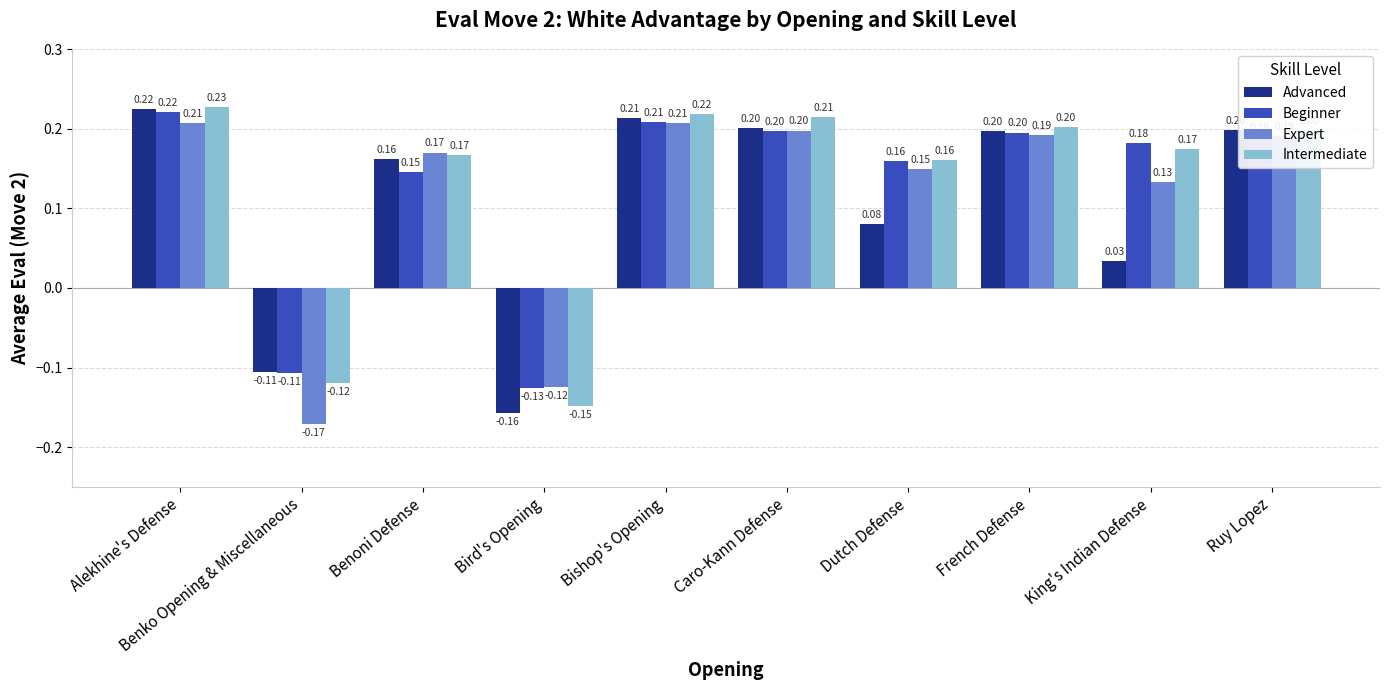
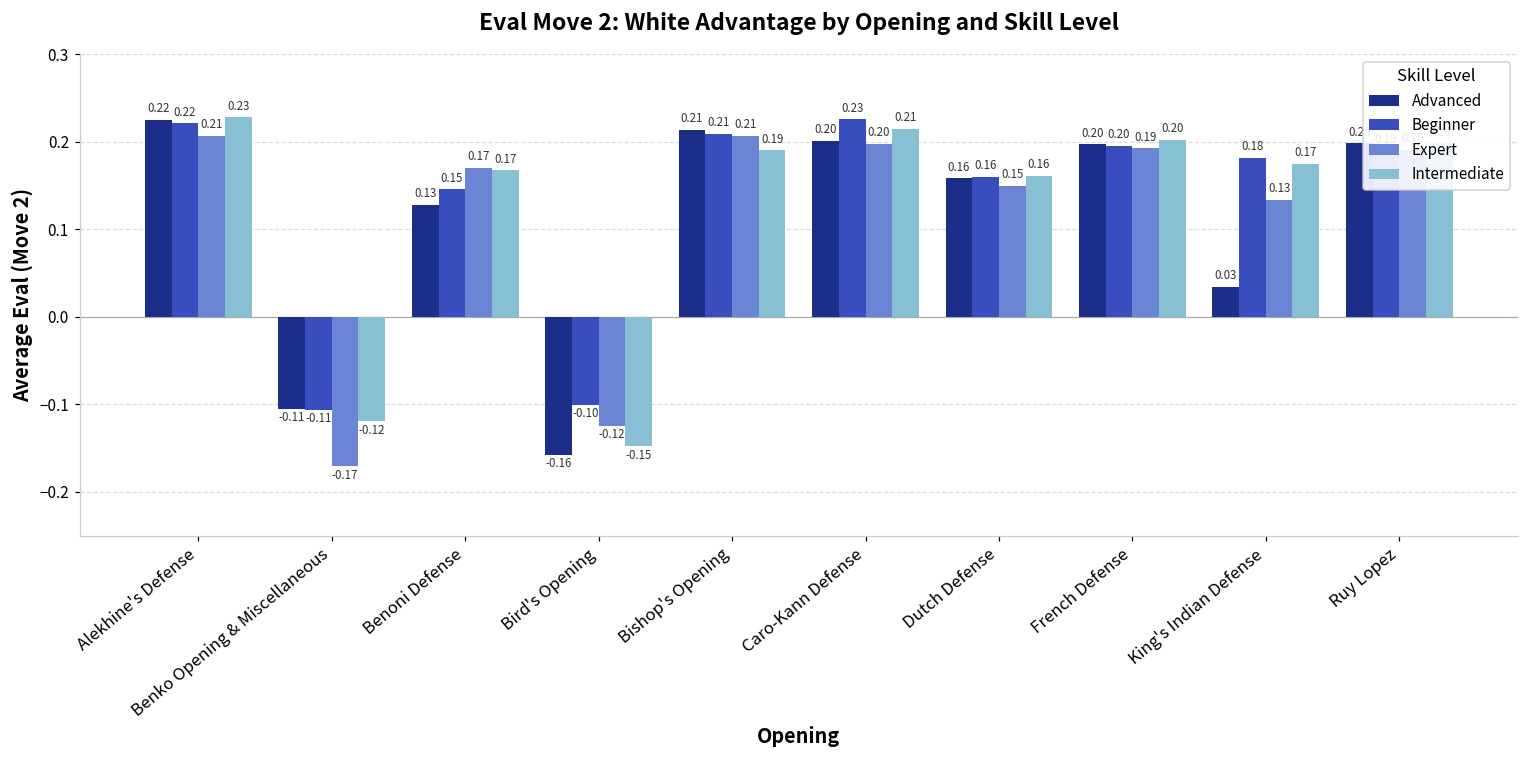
  {
    "Advanced": {
      "Alekhine's Defense": 0.22,
      "Benko Opening & Miscellaneous": -0.11,
-     "Benoni Defense": 0.16,
+     "Benoni Defense": 0.13,
      "Bird's Opening": -0.16,
      "Bishop's Opening": 0.21,
      "Caro-Kann Defense": 0.20,
-     "Dutch Defense": 0.08,
+     "Dutch Defense": 0.16,
      "French Defense": 0.20,
      "King's Indian Defense": 0.03
    },
    "Beginner": {
      "Alekhine's Defense": 0.22,
      "Benko Opening & Miscellaneous": -0.11,
      "Benoni Defense": 0.15,
-     "Bird's Opening": -0.13,
+     "Bird's Opening": -0.10,
      "Bishop's Opening": 0.21,
-     "Caro-Kann Defense": 0.20,
+     "Caro-Kann Defense": 0.23,
      "Dutch Defense": 0.16,
      "French Defense": 0.20,
      "King's Indian Defense": 0.18
    },
    "Expert": {
      "Alekhine's Defense": 0.21,
      "Benko Opening & Miscellaneous": -0.17,
      "Benoni Defense": 0.17,
      "Bird's Opening": -0.12,
      "Bishop's Opening": 0.21,
      "Caro-Kann Defense": 0.20,
      "Dutch Defense": 0.15,
      "French Defense": 0.19,
      "King's Indian Defense": 0.13
    },
    "Intermediate": {
      "Alekhine's Defense": 0.23,
      "Benko Opening & Miscellaneous": -0.12,
      "Benoni Defense": 0.17,
      "Bird's Opening": -0.15,
-     "Bishop's Opening": 0.22,
+     "Bishop's Opening": 0.19,
      "Caro-Kann Defense": 0.21,
      "Dutch Defense": 0.16,
      "French Defense": 0.20,
      "King's Indian Defense": 0.17
    }
  }
